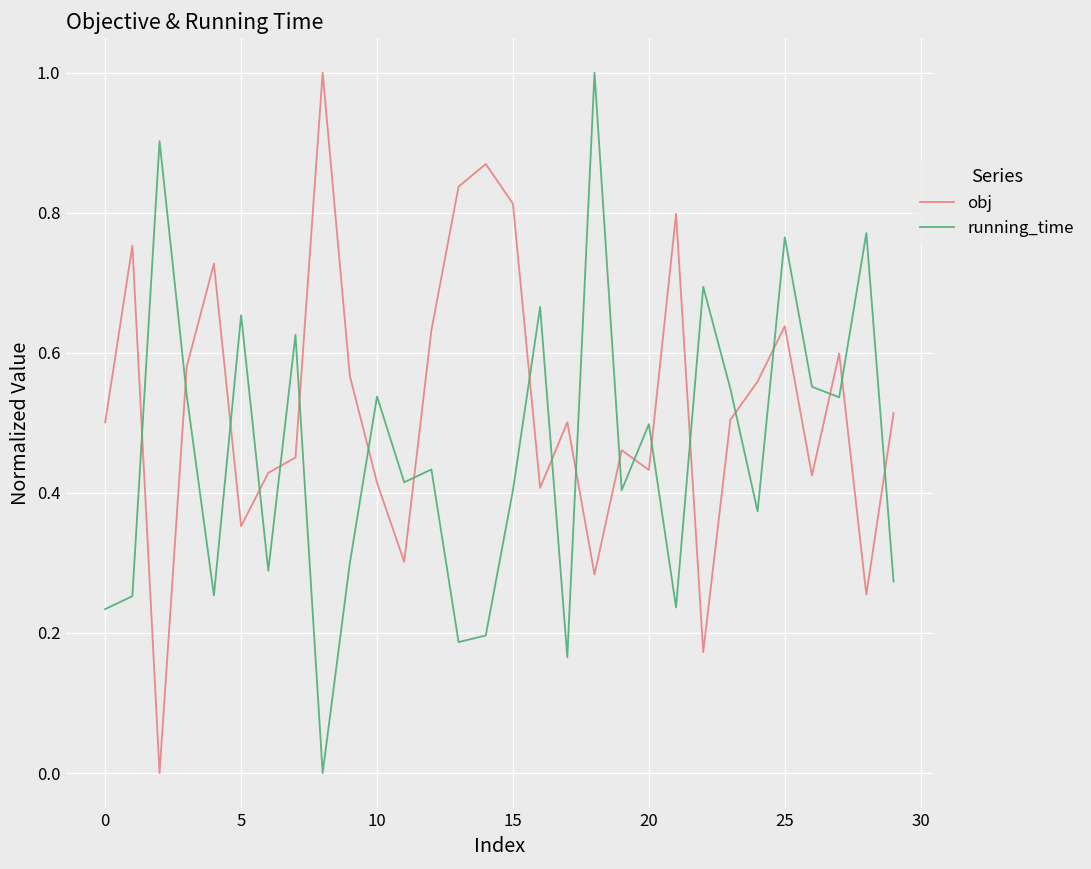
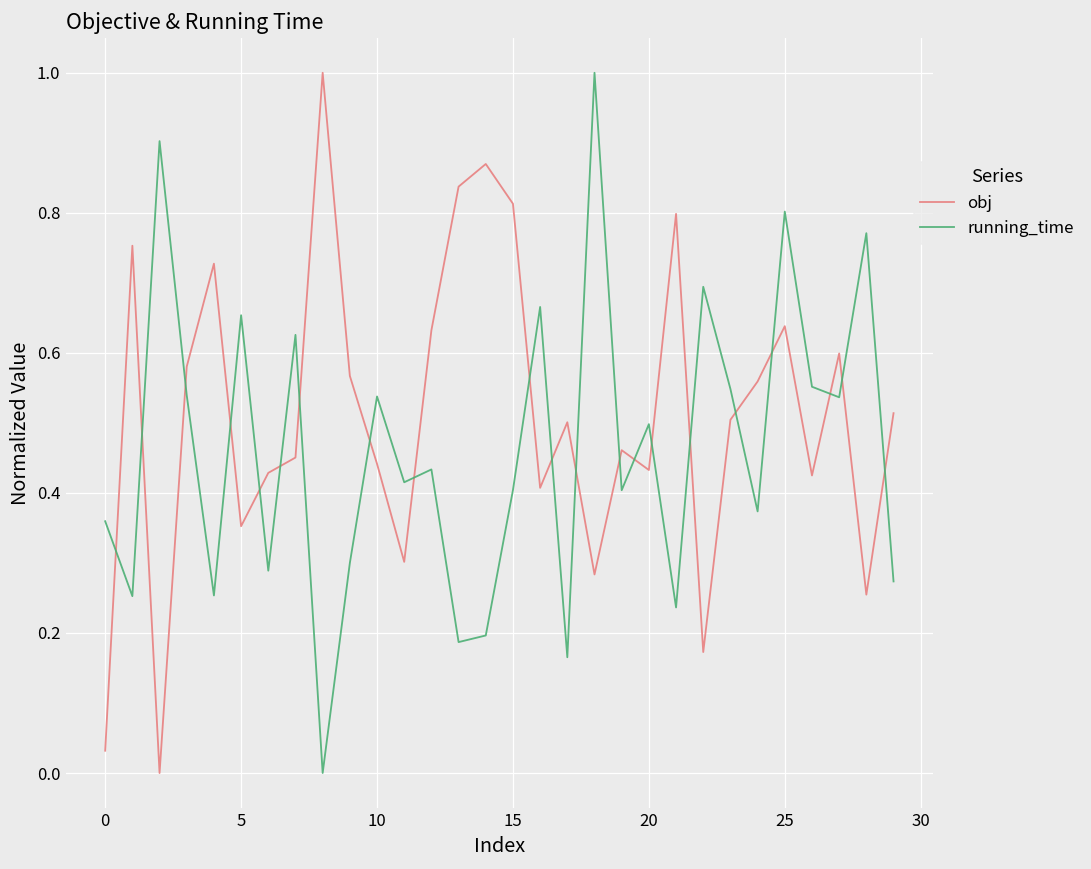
  {
    "obj": {
-     "0": 0.50,
+     "0": 0.03,
      "5": 0.35,
-     "10": 0.41,
+     "10": 0.44,
      "15": 0.81,
      "20": 0.43,
      "25": 0.64
    },
    "running_time": {
-     "0": 0.23,
+     "0": 0.36,
      "5": 0.65,
      "10": 0.54,
      "15": 0.40,
      "20": 0.50,
-     "25": 0.77
+     "25": 0.80
    }
  }
